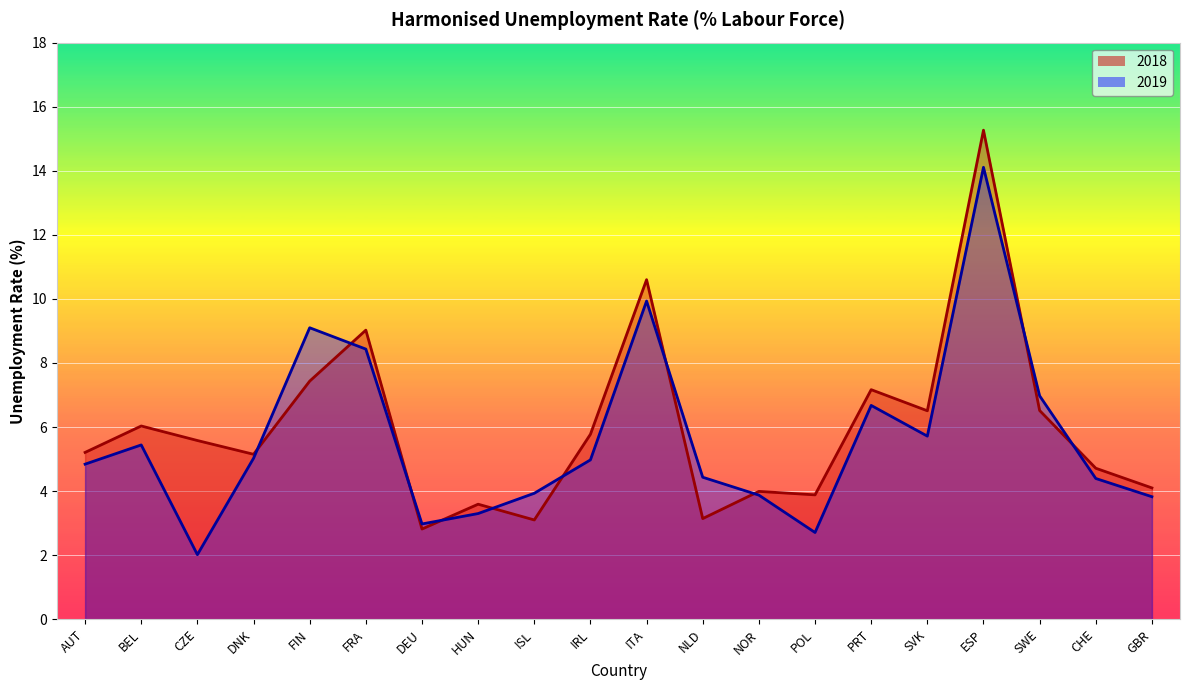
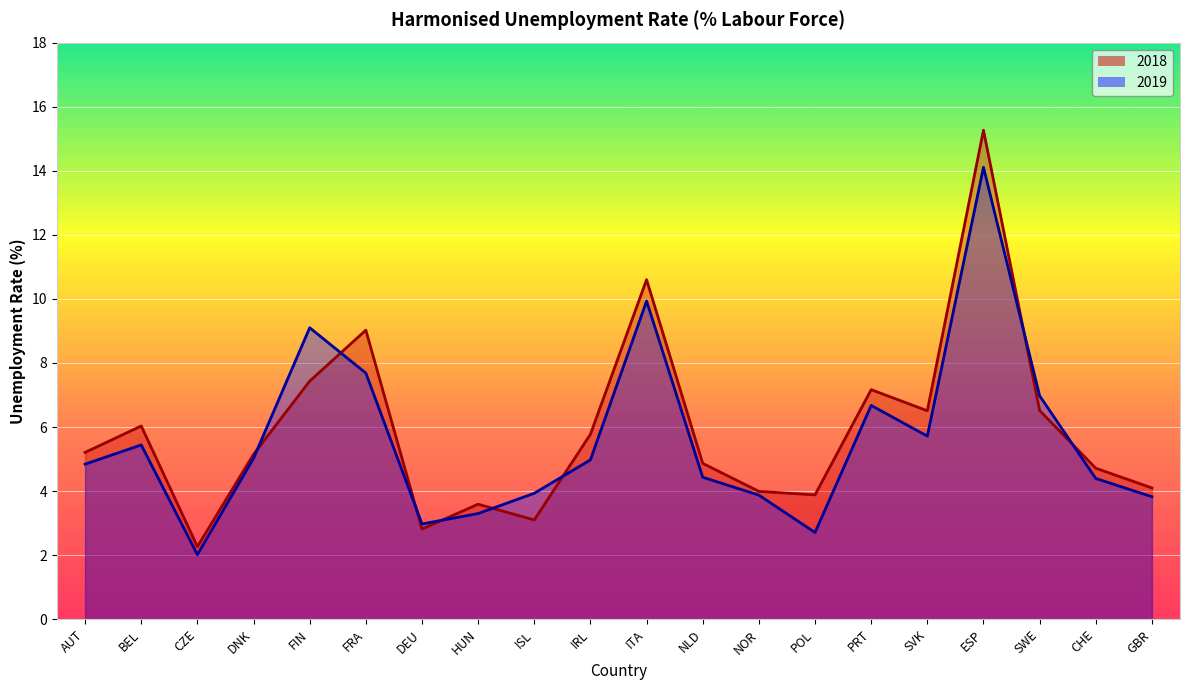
  {
    "2018": {
      "AUT": 5.2,
      "BEL": 6.0,
-     "CZE": 5.6,
+     "CZE": 2.3,
      "DNK": 5.2,
      "FIN": 7.4,
      "FRA": 9.0,
      "DEU": 2.8,
      "HUN": 3.6,
      "ISL": 3.1,
      "IRL": 5.8,
      "ITA": 10.6,
-     "NLD": 3.1,
+     "NLD": 4.9,
      "NOR": 4.0,
      "POL": 3.9,
      "PRT": 7.2,
      "SVK": 6.5,
      "ESP": 15.3,
      "SWE": 6.5,
      "CHE": 4.7,
      "GBR": 4.1
    },
    "2019": {
      "AUT": 4.8,
      "BEL": 5.4,
      "CZE": 2.0,
      "DNK": 5.0,
      "FIN": 9.1,
-     "FRA": 8.4,
+     "FRA": 7.7,
      "DEU": 3.0,
      "HUN": 3.3,
      "ISL": 3.9,
      "IRL": 5.0,
      "ITA": 9.9,
      "NLD": 4.4,
      "NOR": 3.9,
      "POL": 2.7,
      "PRT": 6.7,
      "SVK": 5.7,
      "ESP": 14.1,
      "SWE": 7.0,
      "CHE": 4.4,
      "GBR": 3.8
    }
  }
